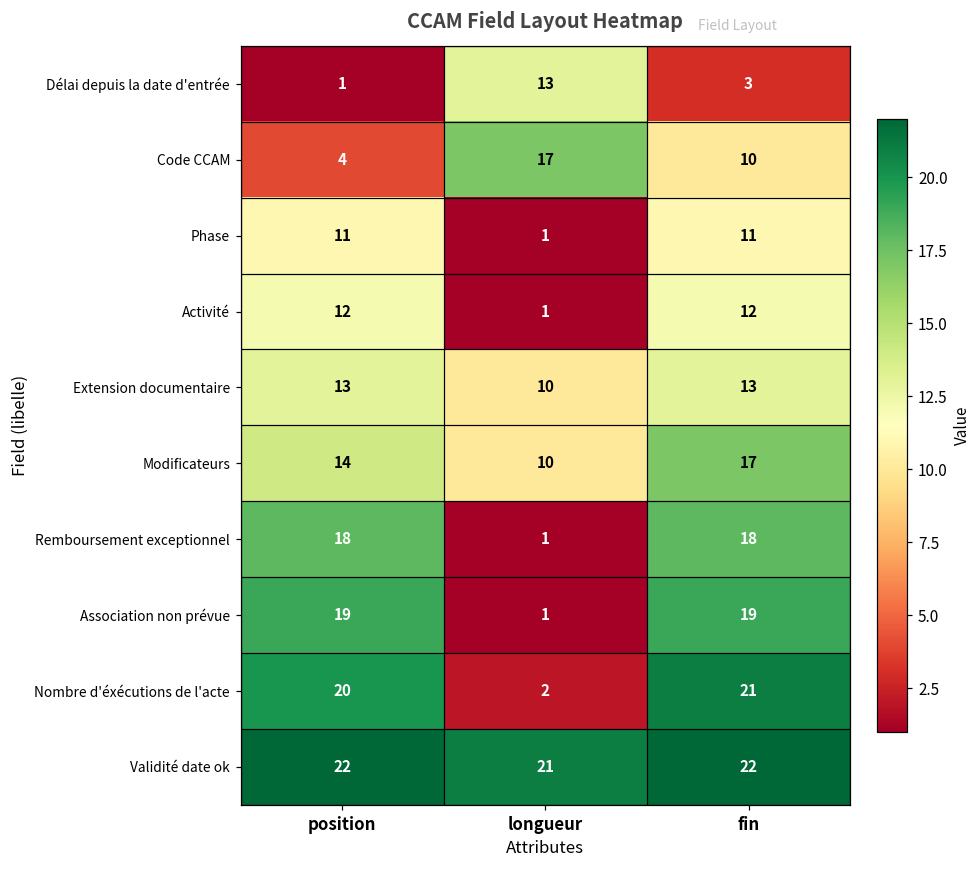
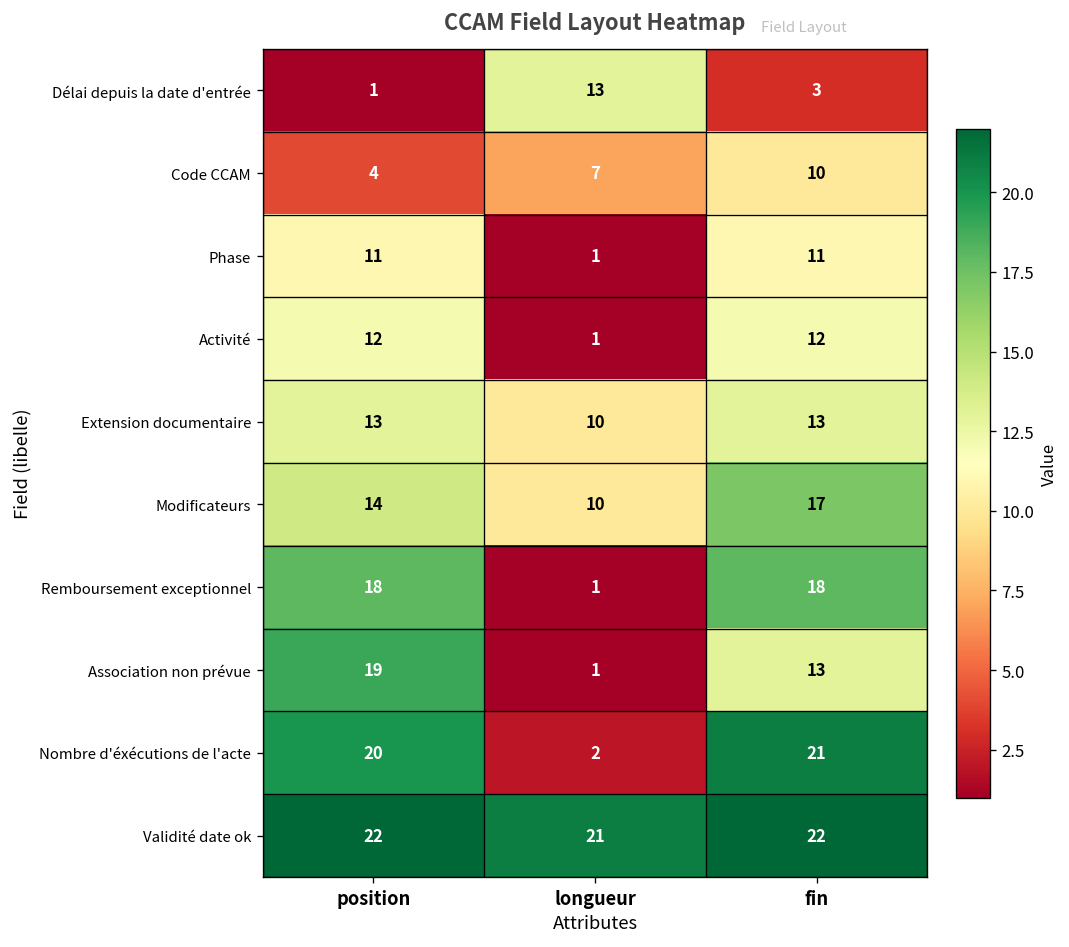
  {
    "Délai depuis la date d'entrée": {
      "position": 1,
      "longueur": 13,
      "fin": 3
    },
    "Code CCAM": {
      "position": 4,
-     "longueur": 17,
+     "longueur": 7,
      "fin": 10
    },
    "Phase": {
      "position": 11,
      "longueur": 1,
      "fin": 11
    },
    "Activité": {
      "position": 12,
      "longueur": 1,
      "fin": 12
    },
    "Extension documentaire": {
      "position": 13,
      "longueur": 10,
      "fin": 13
    },
    "Modificateurs": {
      "position": 14,
      "longueur": 10,
      "fin": 17
    },
    "Remboursement exceptionnel": {
      "position": 18,
      "longueur": 1,
      "fin": 18
    },
    "Association non prévue": {
      "position": 19,
      "longueur": 1,
-     "fin": 19
+     "fin": 13
    },
    "Nombre d'éxécutions de l'acte": {
      "position": 20,
      "longueur": 2,
      "fin": 21
    },
    "Validité date ok": {
      "position": 22,
      "longueur": 21,
      "fin": 22
    }
  }
